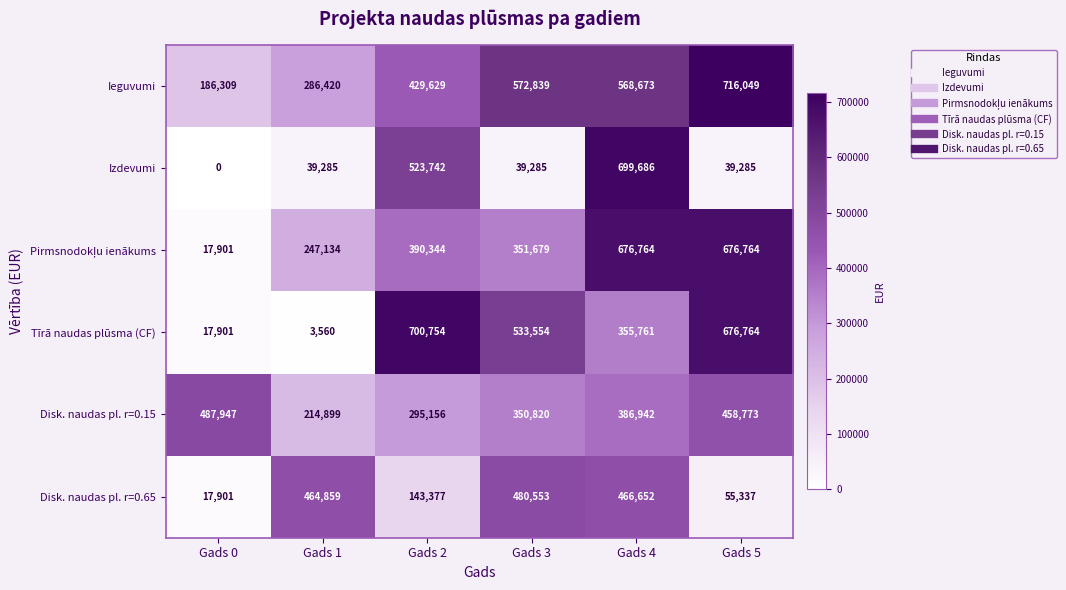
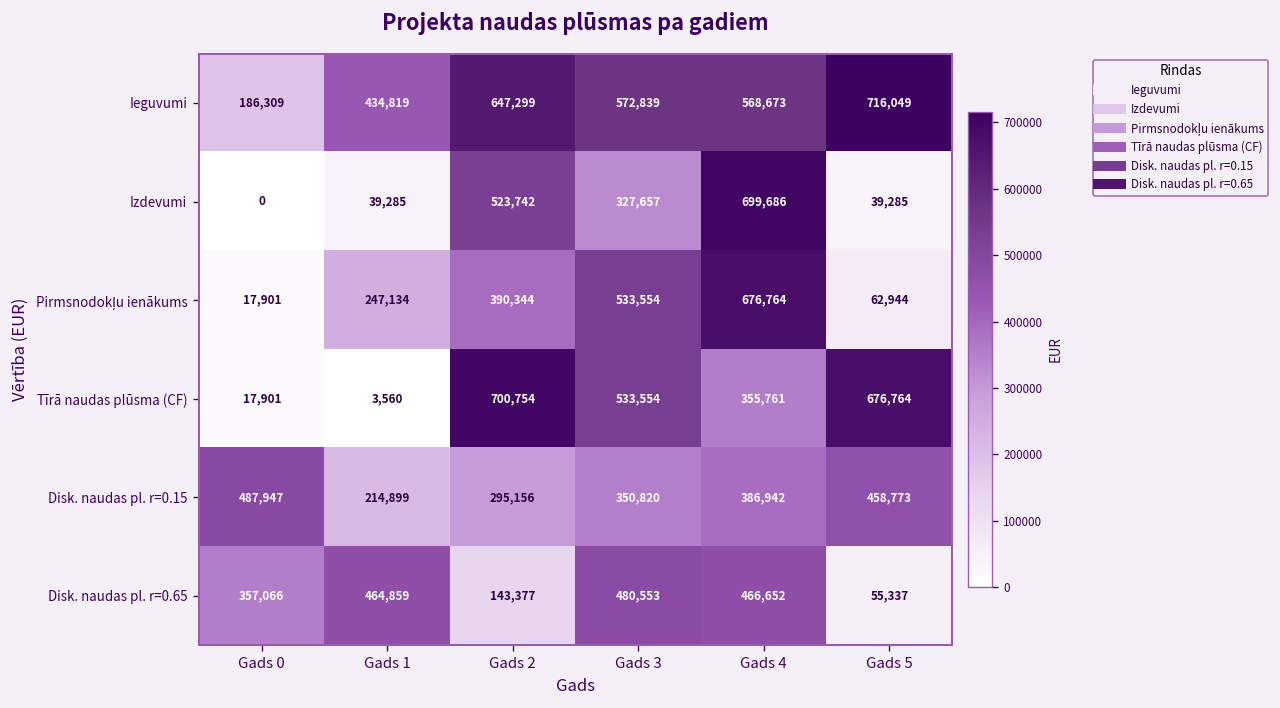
  {
    "Ieguvumi": {
      "Gads 0": "186,309",
-     "Gads 1": "286,420",
-     "Gads 2": "429,629",
+     "Gads 1": "434,819",
+     "Gads 2": "647,299",
      "Gads 3": "572,839",
      "Gads 4": "568,673",
      "Gads 5": "716,049"
    },
    "Izdevumi": {
      "Gads 0": "0",
      "Gads 1": "39,285",
      "Gads 2": "523,742",
-     "Gads 3": "39,285",
+     "Gads 3": "327,657",
      "Gads 4": "699,686",
      "Gads 5": "39,285"
    },
    "Pirmsnodokļu ienākums": {
      "Gads 0": "17,901",
      "Gads 1": "247,134",
      "Gads 2": "390,344",
-     "Gads 3": "351,679",
+     "Gads 3": "533,554",
      "Gads 4": "676,764",
-     "Gads 5": "676,764"
+     "Gads 5": "62,944"
    },
    "Tīrā naudas plūsma (CF)": {
      "Gads 0": "17,901",
      "Gads 1": "3,560",
      "Gads 2": "700,754",
      "Gads 3": "533,554",
      "Gads 4": "355,761",
      "Gads 5": "676,764"
    },
    "Disk. naudas pl. r=0.15": {
      "Gads 0": "487,947",
      "Gads 1": "214,899",
      "Gads 2": "295,156",
      "Gads 3": "350,820",
      "Gads 4": "386,942",
      "Gads 5": "458,773"
    },
    "Disk. naudas pl. r=0.65": {
-     "Gads 0": "17,901",
+     "Gads 0": "357,066",
      "Gads 1": "464,859",
      "Gads 2": "143,377",
      "Gads 3": "480,553",
      "Gads 4": "466,652",
      "Gads 5": "55,337"
    }
  }
